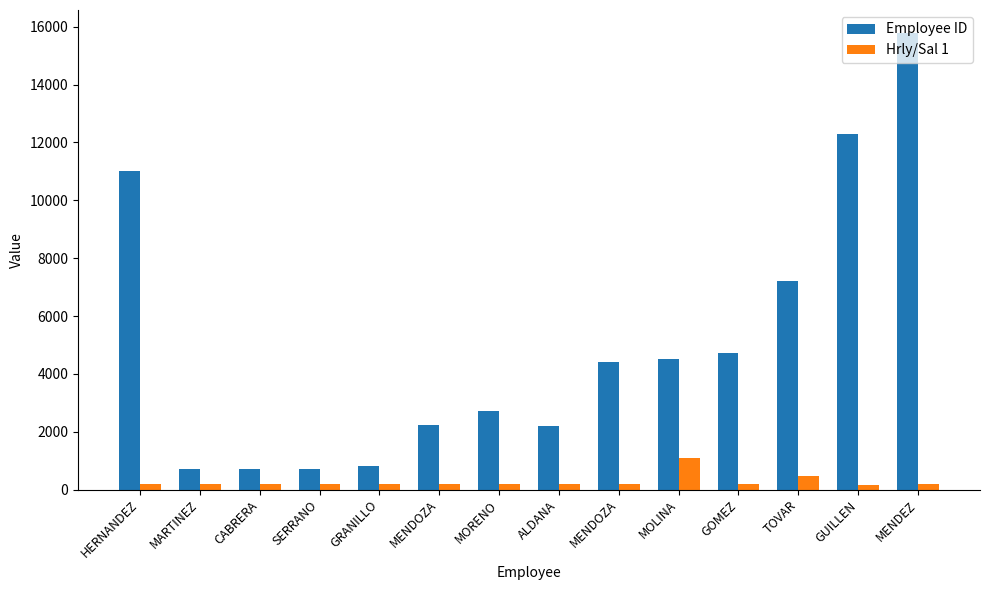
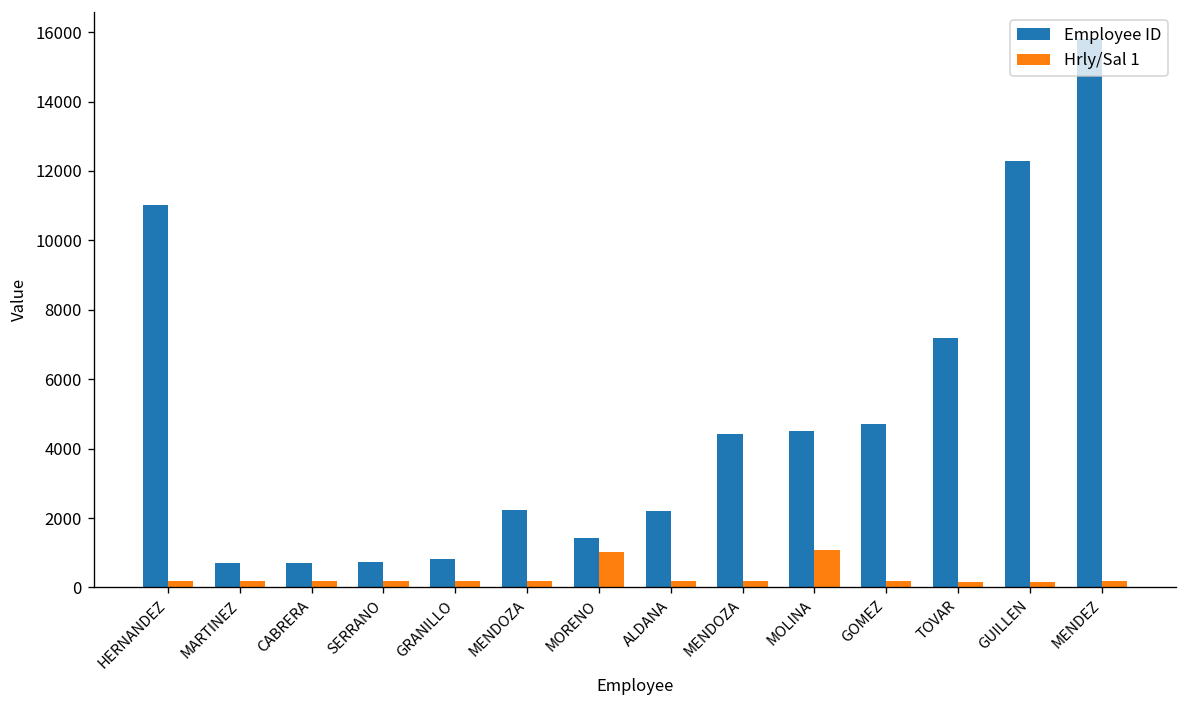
  {
    "Employee ID": {
      "HERNANDEZ": 11000,
      "MARTINEZ": 700,
      "CABRERA": 700,
      "SERRANO": 700,
      "GRANILLO": 800,
-     "MORENO": 2700,
+     "MORENO": 1400,
      "ALDANA": 2200,
      "MOLINA": 4500,
      "GOMEZ": 4700,
      "TOVAR": 7200,
      "GUILLEN": 12300
    },
    "Hrly/Sal 1": {
      "HERNANDEZ": 200,
      "MARTINEZ": 200,
      "CABRERA": 200,
      "SERRANO": 200,
      "GRANILLO": 200,
-     "MORENO": 200,
+     "MORENO": 1000,
      "ALDANA": 200,
      "MOLINA": 1100,
      "GOMEZ": 200,
-     "TOVAR": 500,
+     "TOVAR": 200,
      "GUILLEN": 200,
      "MENDEZ": 200
    }
  }
